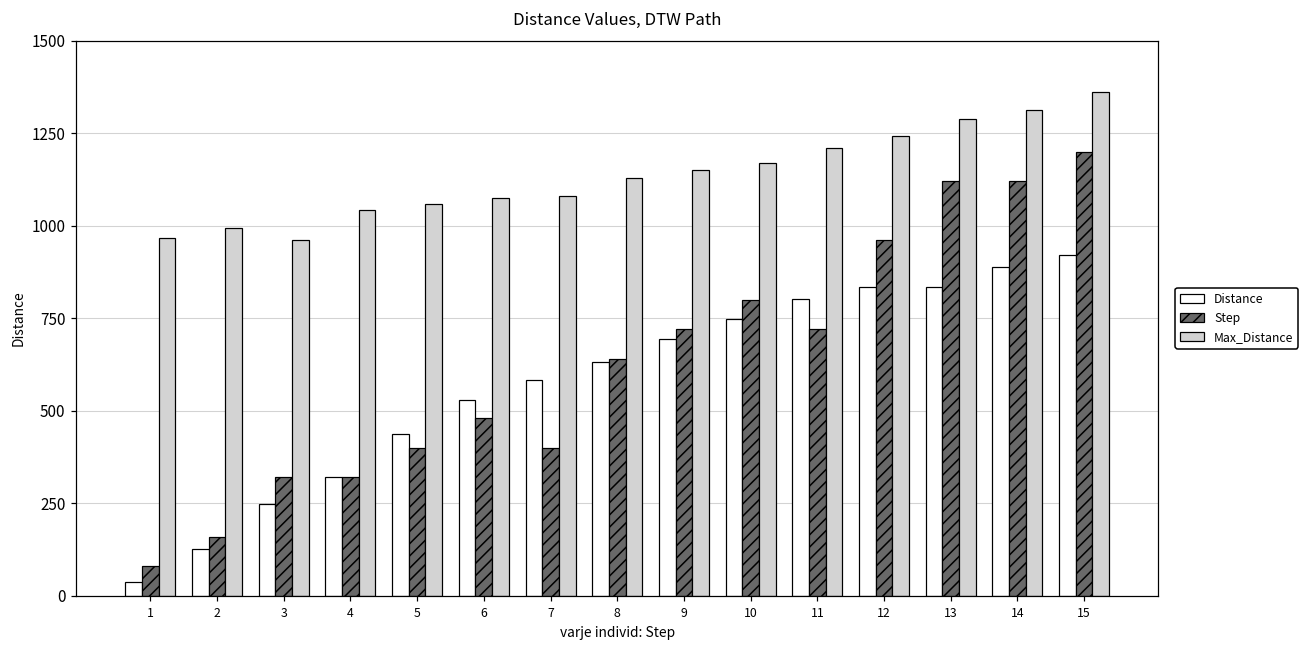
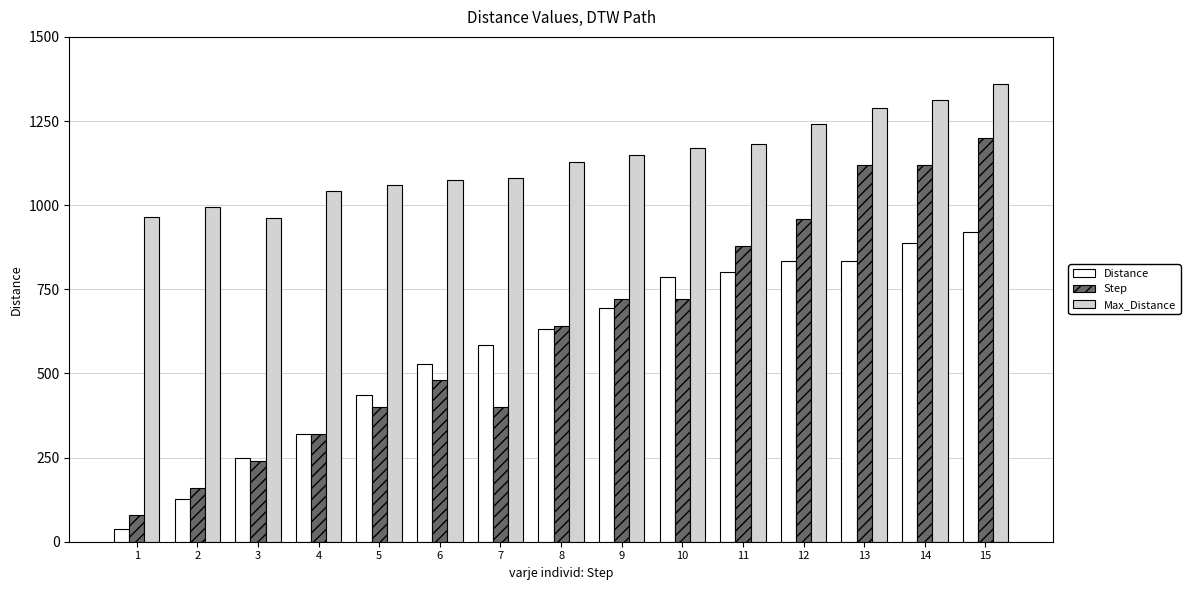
  {
    "Distance": {
      "1": 40,
      "2": 130,
      "3": 250,
      "4": 320,
      "5": 440,
      "6": 530,
      "7": 580,
      "8": 630,
      "9": 690,
-     "10": 750,
+     "10": 790,
      "11": 800,
      "12": 830,
      "13": 840,
      "14": 890,
      "15": 920
    },
    "Step": {
      "1": 80,
      "2": 160,
-     "3": 320,
+     "3": 240,
      "4": 320,
      "5": 400,
      "6": 480,
      "7": 400,
      "8": 640,
      "9": 720,
-     "10": 800,
-     "11": 720,
+     "10": 720,
+     "11": 880,
      "12": 960,
      "13": 1120,
      "14": 1120,
      "15": 1200
    },
    "Max_Distance": {
      "1": 970,
      "2": 990,
      "3": 960,
      "4": 1040,
      "5": 1060,
      "6": 1080,
      "7": 1080,
      "8": 1130,
      "9": 1150,
      "10": 1170,
-     "11": 1210,
+     "11": 1180,
      "12": 1240,
      "13": 1290,
      "14": 1310,
      "15": 1360
    }
  }
